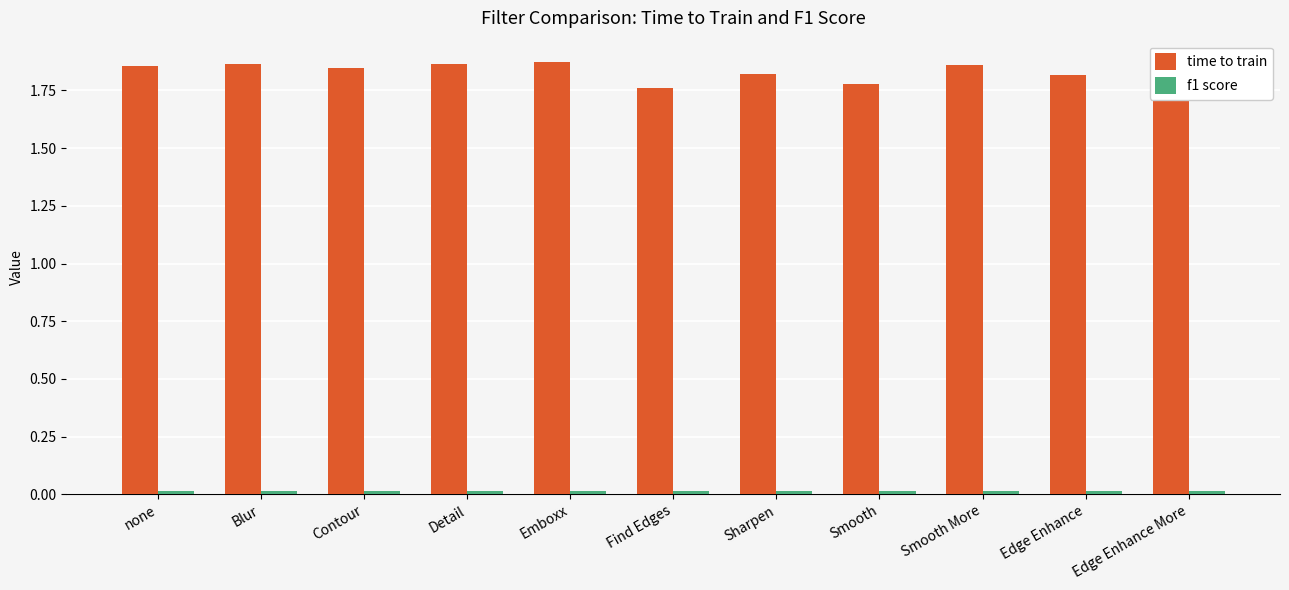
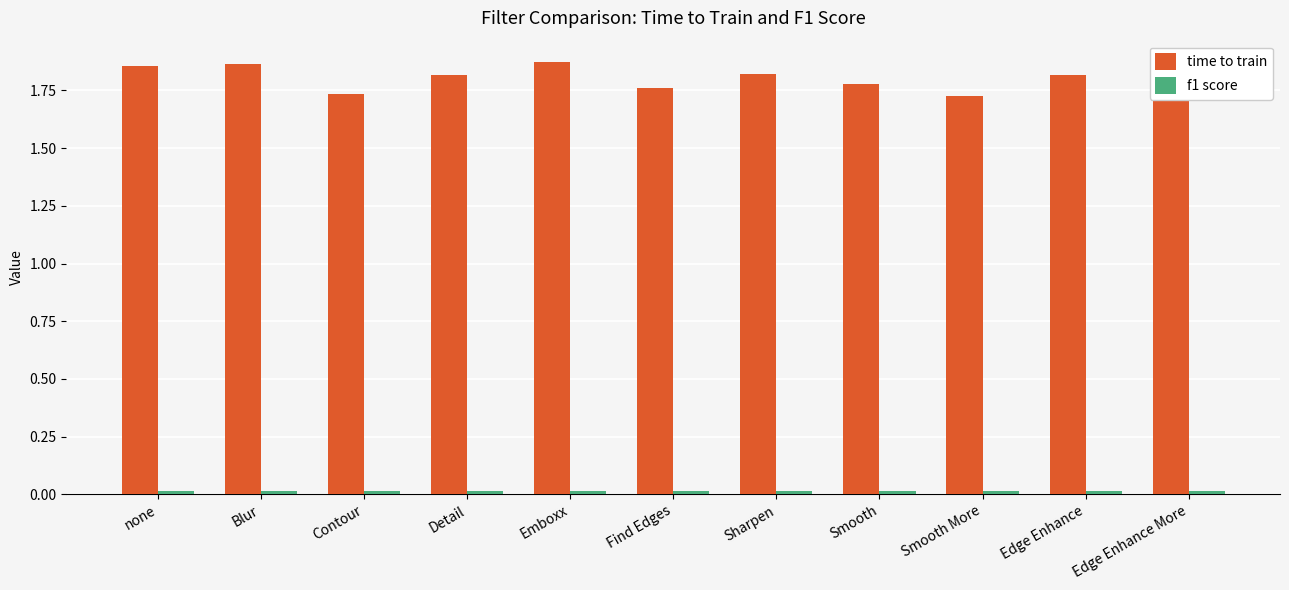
  {
    "time to train": {
      "none": 1.85,
      "Blur": 1.86,
-     "Contour": 1.85,
-     "Detail": 1.86,
+     "Contour": 1.73,
+     "Detail": 1.82,
      "Emboxx": 1.87,
      "Find Edges": 1.76,
      "Sharpen": 1.82,
      "Smooth": 1.78,
-     "Smooth More": 1.86,
+     "Smooth More": 1.72,
      "Edge Enhance": 1.82
    },
    "f1 score": {
      "none": 0.02,
      "Blur": 0.02,
      "Contour": 0.02,
      "Detail": 0.02,
      "Emboxx": 0.02,
      "Find Edges": 0.02,
      "Sharpen": 0.02,
      "Smooth": 0.02,
      "Smooth More": 0.02,
      "Edge Enhance": 0.02,
      "Edge Enhance More": 0.02
    }
  }
